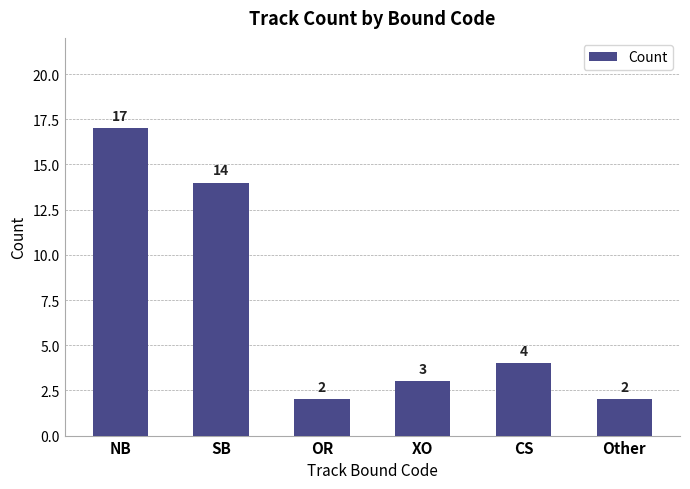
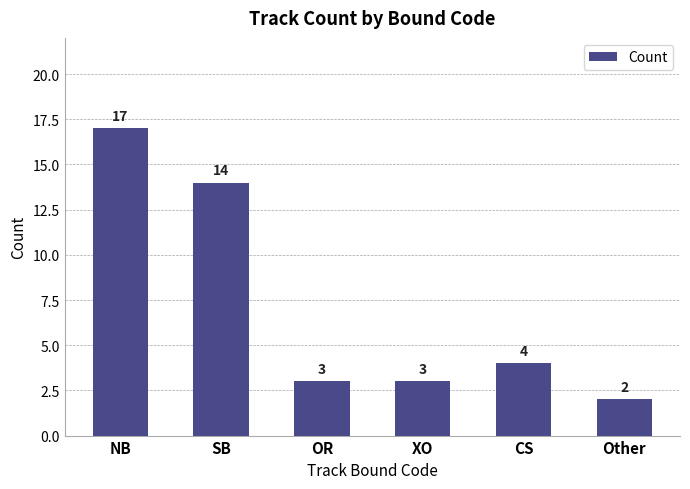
  {
    "NB": 17,
    "SB": 14,
-   "OR": 2,
+   "OR": 3,
    "XO": 3,
    "CS": 4,
    "Other": 2
  }
